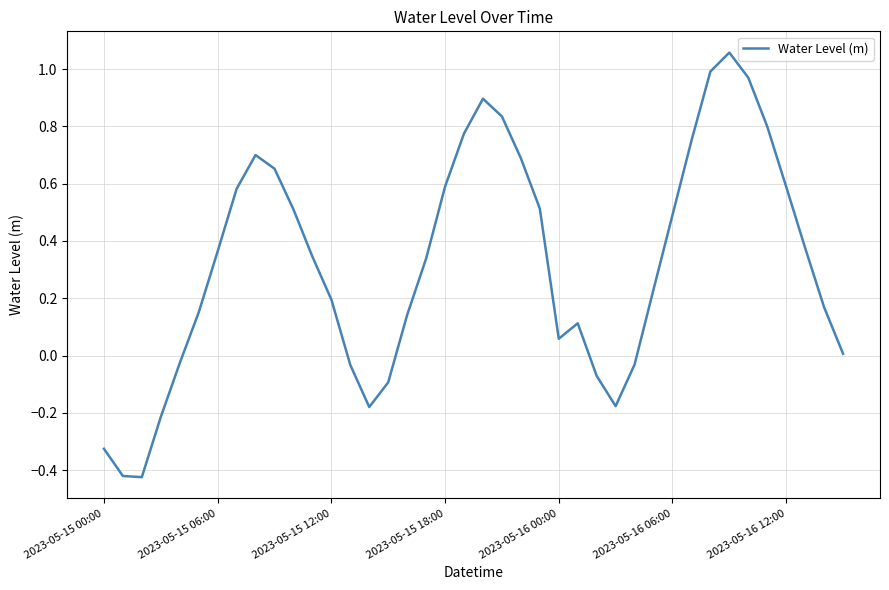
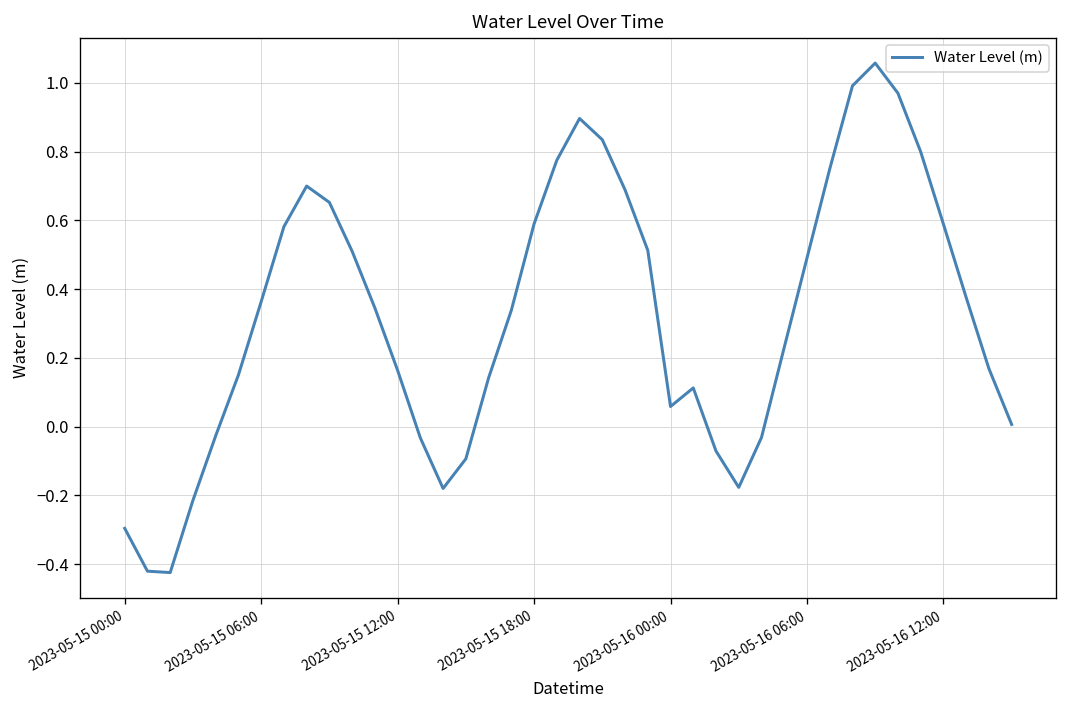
  {
-   "2023-05-15 00:00": -0.33,
+   "2023-05-15 00:00": -0.30,
    "2023-05-15 06:00": 0.36,
-   "2023-05-15 12:00": 0.20,
+   "2023-05-15 12:00": 0.16,
    "2023-05-15 18:00": 0.59,
    "2023-05-16 00:00": 0.06,
    "2023-05-16 06:00": 0.49,
    "2023-05-16 12:00": 0.59
  }
